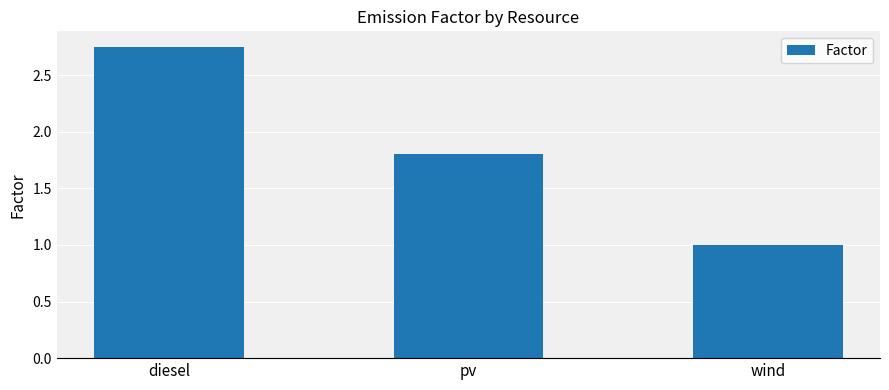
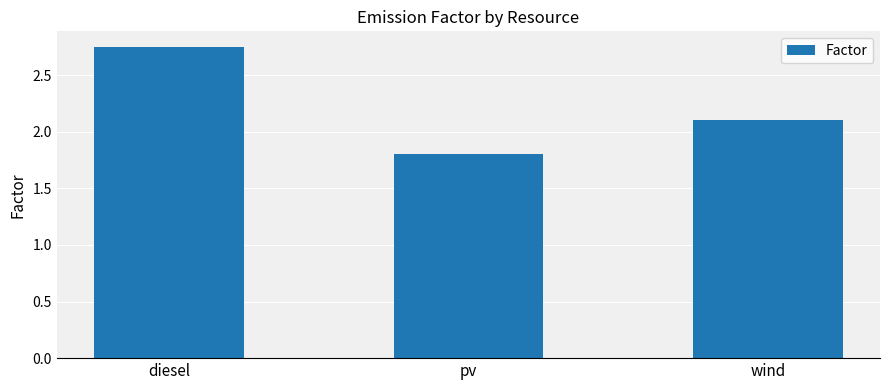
  {
    "diesel": 2.75,
    "pv": 1.8,
-   "wind": 1.0
+   "wind": 2.1
  }
